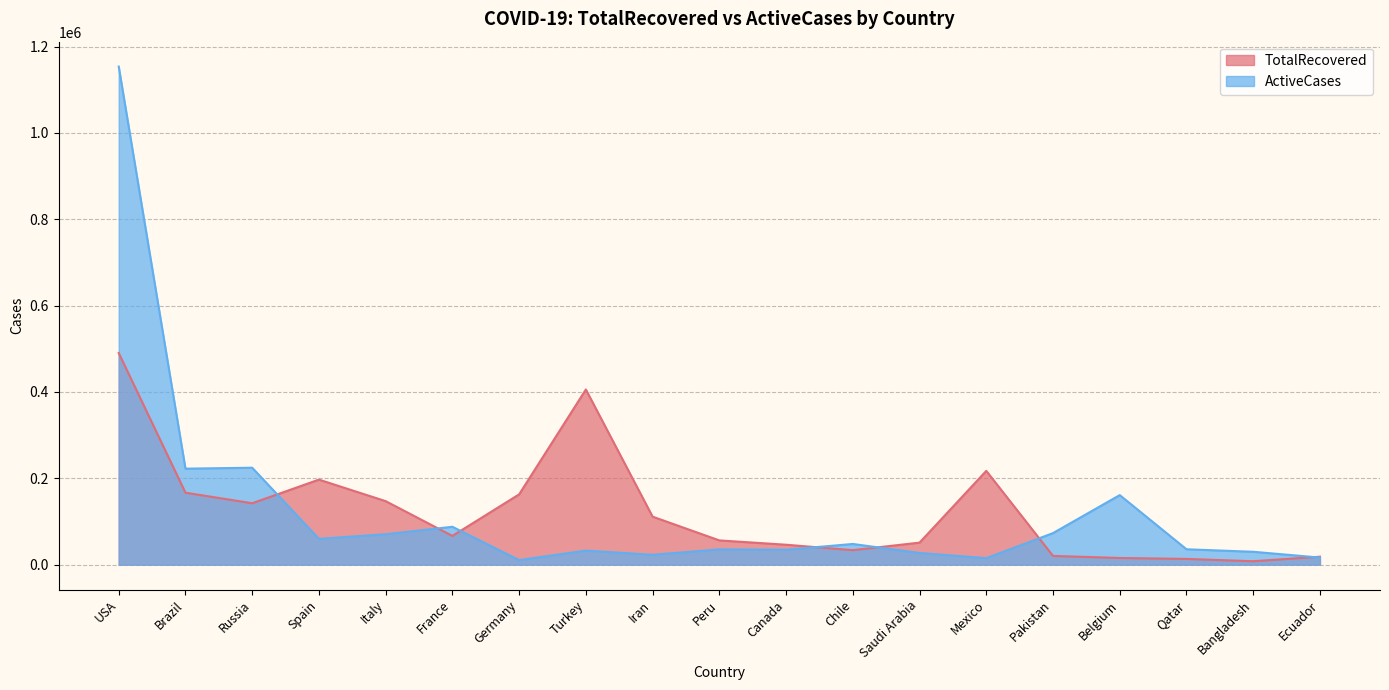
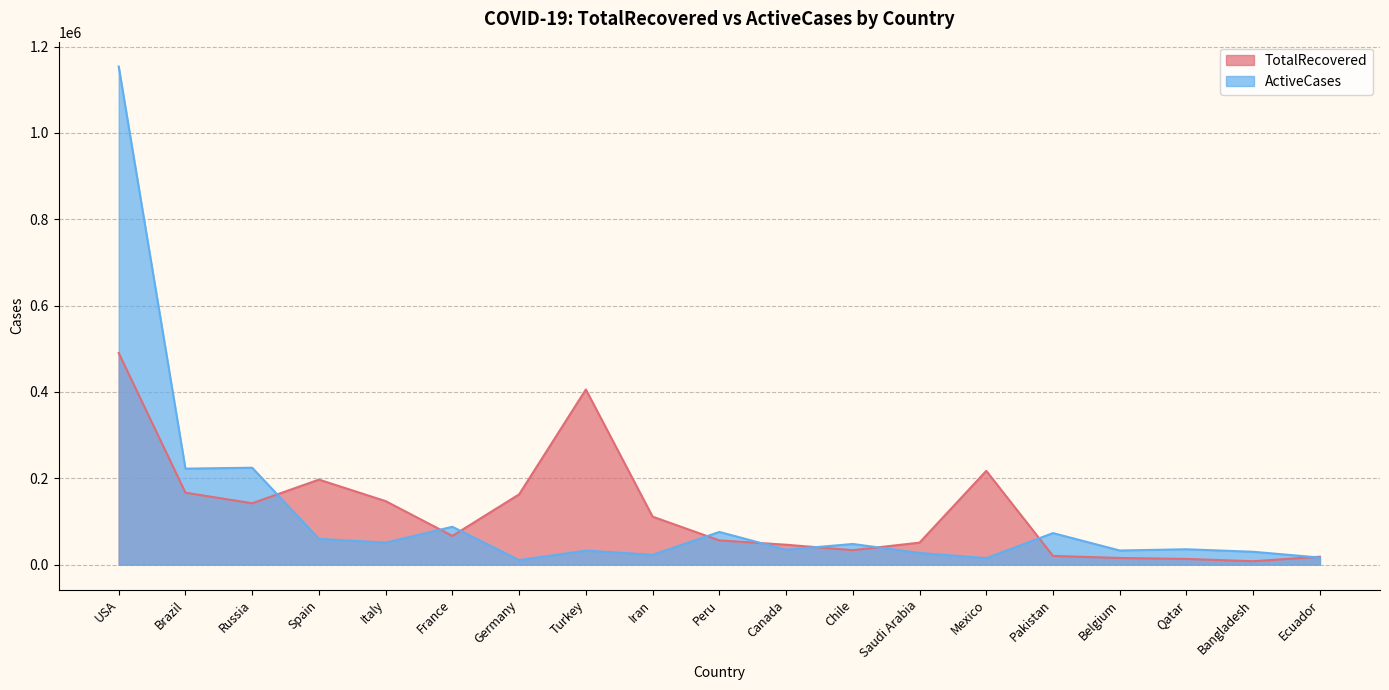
  {
    "TotalRecovered": {
      "USA": 490000,
      "Brazil": 170000,
      "Russia": 140000,
      "Spain": 200000,
      "Italy": 150000,
      "France": 70000,
      "Germany": 160000,
      "Turkey": 410000,
      "Iran": 110000,
      "Peru": 60000,
      "Canada": 50000,
      "Chile": 30000,
      "Saudi Arabia": 50000,
      "Mexico": 220000,
      "Pakistan": 20000,
      "Belgium": 20000,
      "Qatar": 10000,
      "Bangladesh": 10000
    },
    "ActiveCases": {
      "USA": 1150000,
      "Brazil": 220000,
      "Russia": 220000,
      "Spain": 60000,
-     "Italy": 70000,
+     "Italy": 50000,
      "France": 90000,
      "Germany": 10000,
      "Turkey": 30000,
      "Iran": 20000,
-     "Peru": 40000,
+     "Peru": 80000,
      "Canada": 30000,
      "Chile": 50000,
      "Saudi Arabia": 30000,
      "Mexico": 20000,
      "Pakistan": 70000,
-     "Belgium": 160000,
+     "Belgium": 30000,
      "Qatar": 40000,
      "Bangladesh": 30000
    }
  }
